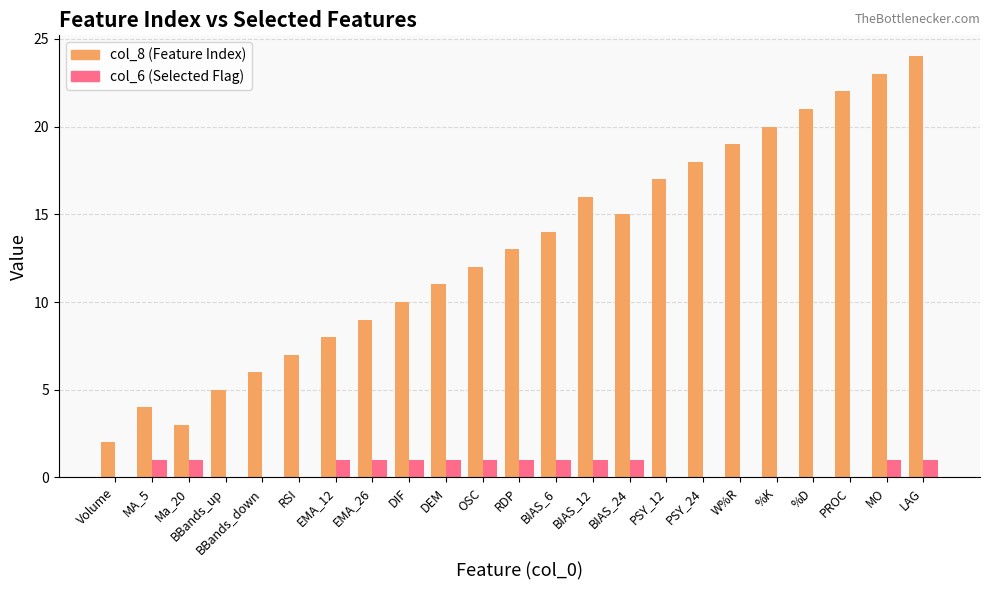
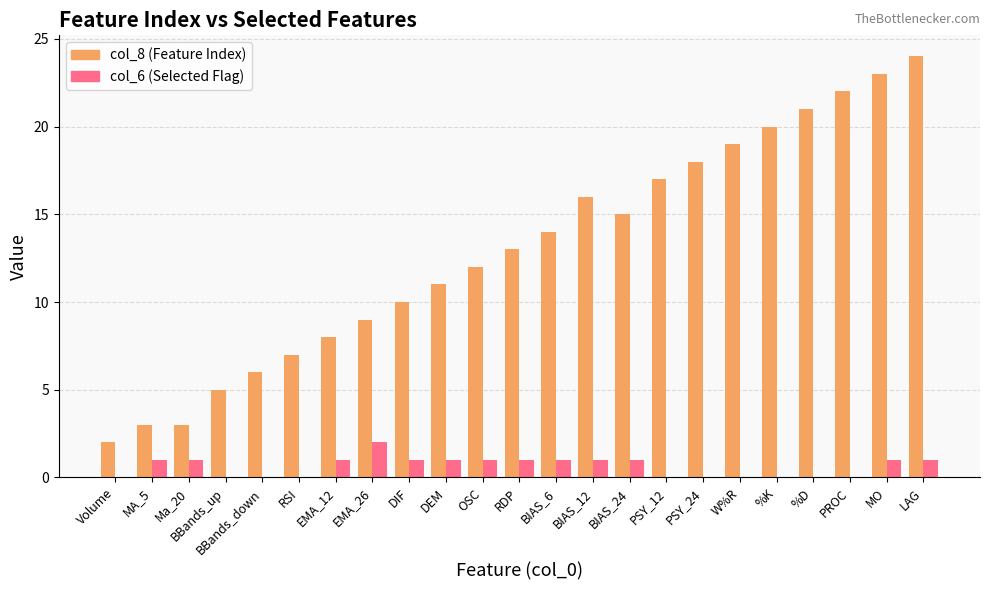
  {
    "col_8 (Feature Index)": {
      "Volume": 2,
-     "MA_5": 4,
+     "MA_5": 3,
      "Ma_20": 3,
      "BBands_up": 5,
      "BBands_down": 6,
      "RSI": 7,
      "EMA_12": 8,
      "EMA_26": 9,
      "DIF": 10,
      "DEM": 11,
      "OSC": 12,
      "RDP": 13,
      "BIAS_6": 14,
      "BIAS_12": 16,
      "BIAS_24": 15,
      "PSY_12": 17,
      "PSY_24": 18,
      "W%R": 19,
      "%K": 20,
      "%D": 21,
      "PROC": 22,
      "MO": 23,
      "LAG": 24
    },
    "col_6 (Selected Flag)": {
      "Volume": 0,
      "MA_5": 1,
      "Ma_20": 1,
      "BBands_up": 0,
      "BBands_down": 0,
      "RSI": 0,
      "EMA_12": 1,
-     "EMA_26": 1,
+     "EMA_26": 2,
      "DIF": 1,
      "DEM": 1,
      "OSC": 1,
      "RDP": 1,
      "BIAS_6": 1,
      "BIAS_12": 1,
      "BIAS_24": 1,
      "PSY_12": 0,
      "PSY_24": 0,
      "W%R": 0,
      "%K": 0,
      "%D": 0,
      "PROC": 0,
      "MO": 1,
      "LAG": 1
    }
  }
